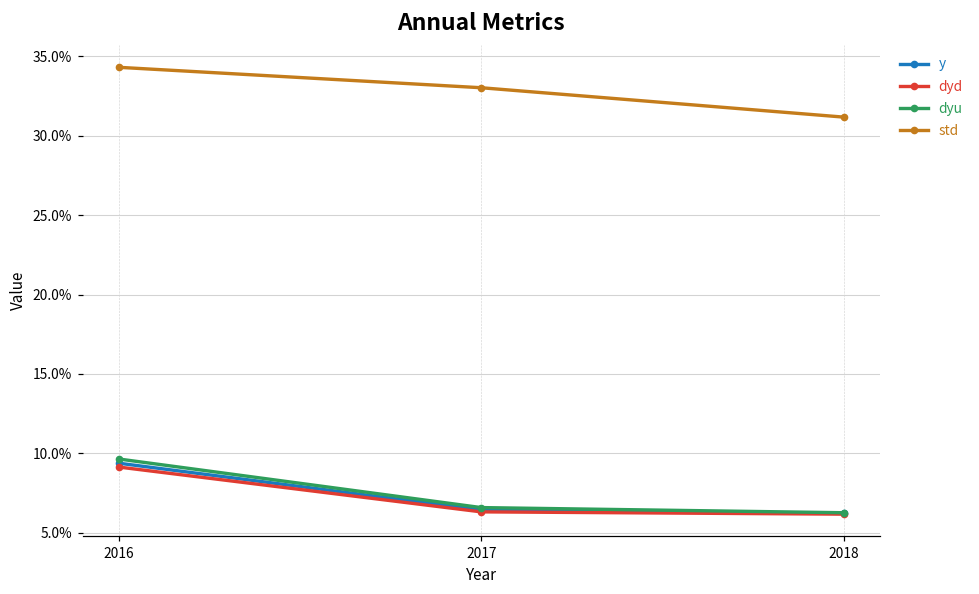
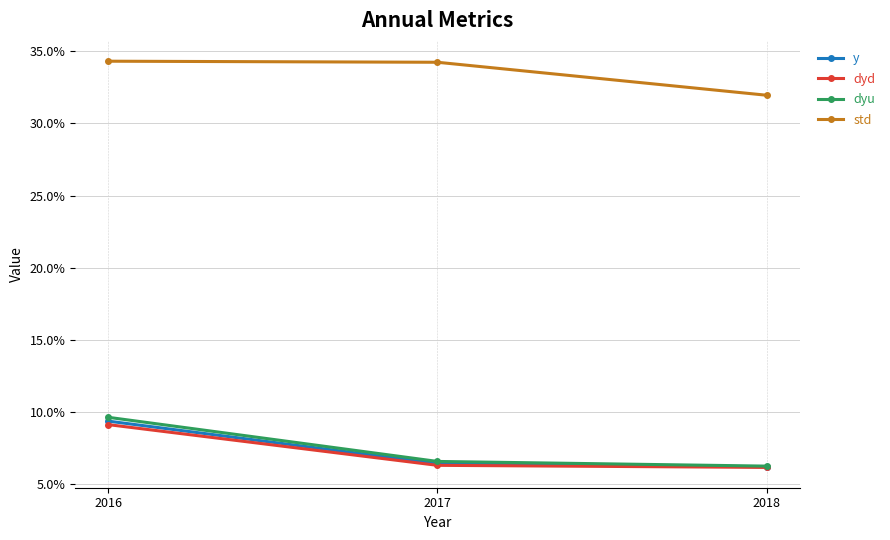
  {
    "y": {
      "2016": "9.4%"
    },
    "dyd": {
      "2016": "9.1%"
    },
    "dyu": {
      "2016": "9.6%"
    },
    "std": {
      "2016": "34.3%",
-     "2017": "33.0%",
-     "2018": "31.2%"
+     "2017": "34.2%",
+     "2018": "31.9%"
    }
  }
